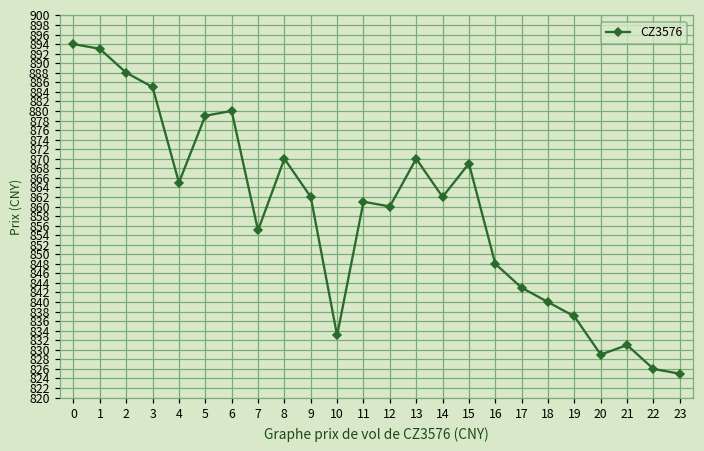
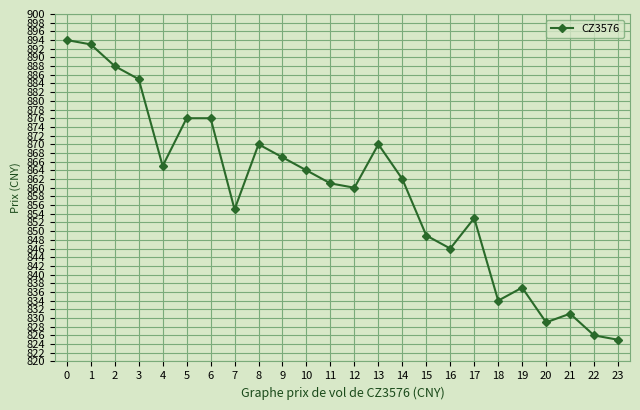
  {
    "0": 894,
    "1": 893,
    "2": 888,
    "3": 885,
    "4": 865,
-   "5": 879,
-   "6": 880,
+   "5": 876,
+   "6": 876,
    "7": 855,
    "8": 870,
-   "9": 862,
-   "10": 833,
+   "9": 867,
+   "10": 864,
    "11": 861,
    "12": 860,
    "13": 870,
    "14": 862,
-   "15": 869,
-   "16": 848,
-   "17": 843,
-   "18": 840,
+   "15": 849,
+   "16": 846,
+   "17": 853,
+   "18": 834,
    "19": 837,
    "20": 829,
    "21": 831,
    "22": 826,
    "23": 825
  }
